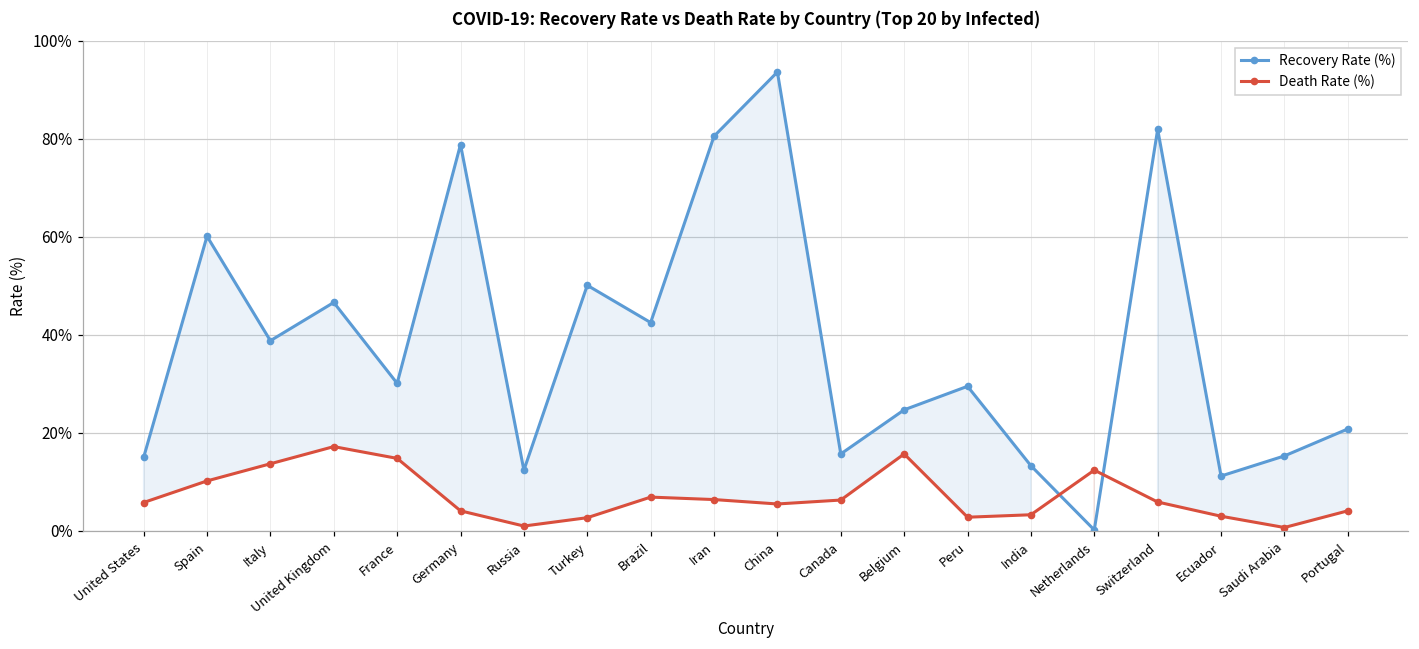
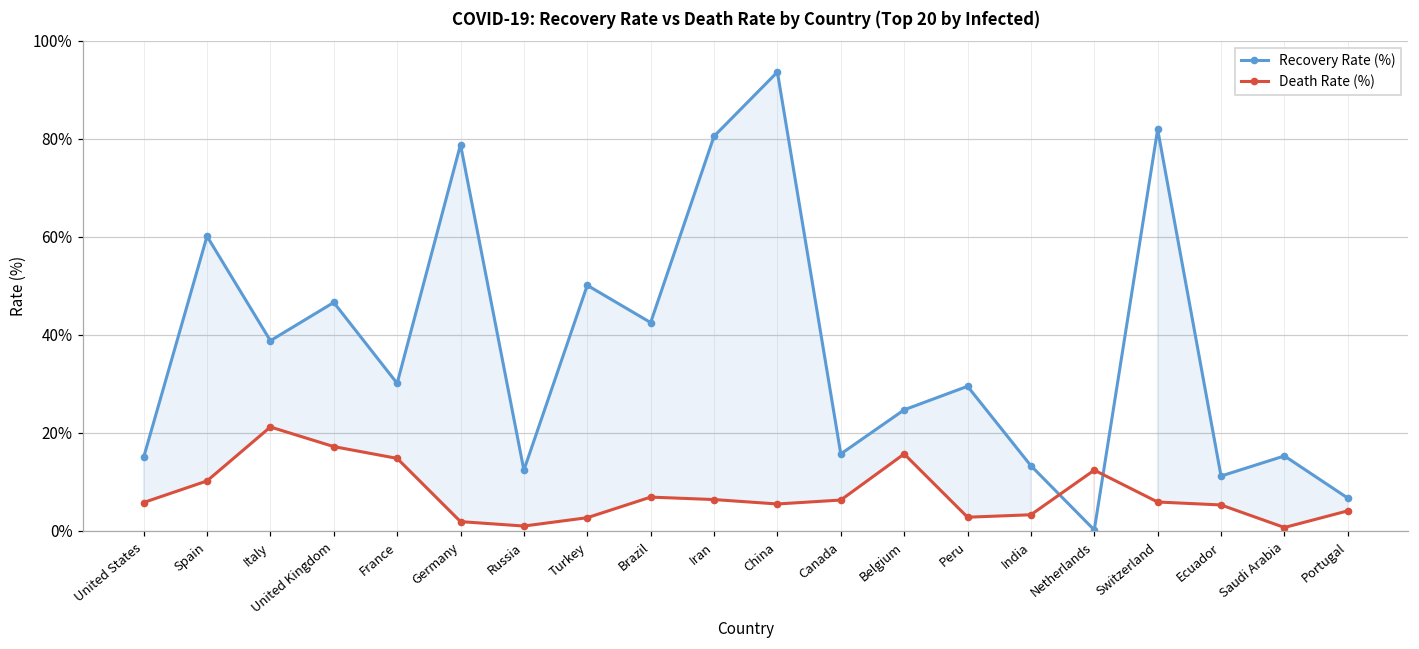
  {
    "Recovery Rate (%)": {
      "United States": "15%",
      "Spain": "60%",
      "Italy": "39%",
      "United Kingdom": "47%",
      "France": "30%",
      "Germany": "79%",
      "Russia": "12%",
      "Turkey": "50%",
      "Brazil": "43%",
      "Iran": "81%",
      "China": "94%",
      "Canada": "16%",
      "Belgium": "25%",
      "Peru": "30%",
      "India": "13%",
      "Netherlands": "0%",
      "Switzerland": "82%",
      "Ecuador": "11%",
      "Saudi Arabia": "15%",
-     "Portugal": "21%"
+     "Portugal": "7%"
    },
    "Death Rate (%)": {
      "United States": "6%",
      "Spain": "10%",
-     "Italy": "14%",
+     "Italy": "21%",
      "United Kingdom": "17%",
      "France": "15%",
-     "Germany": "4%",
+     "Germany": "2%",
      "Russia": "1%",
      "Turkey": "3%",
      "Brazil": "7%",
      "Iran": "6%",
      "China": "6%",
      "Canada": "6%",
      "Belgium": "16%",
      "Peru": "3%",
      "India": "3%",
      "Netherlands": "12%",
      "Switzerland": "6%",
-     "Ecuador": "3%",
+     "Ecuador": "5%",
      "Saudi Arabia": "1%",
      "Portugal": "4%"
    }
  }
